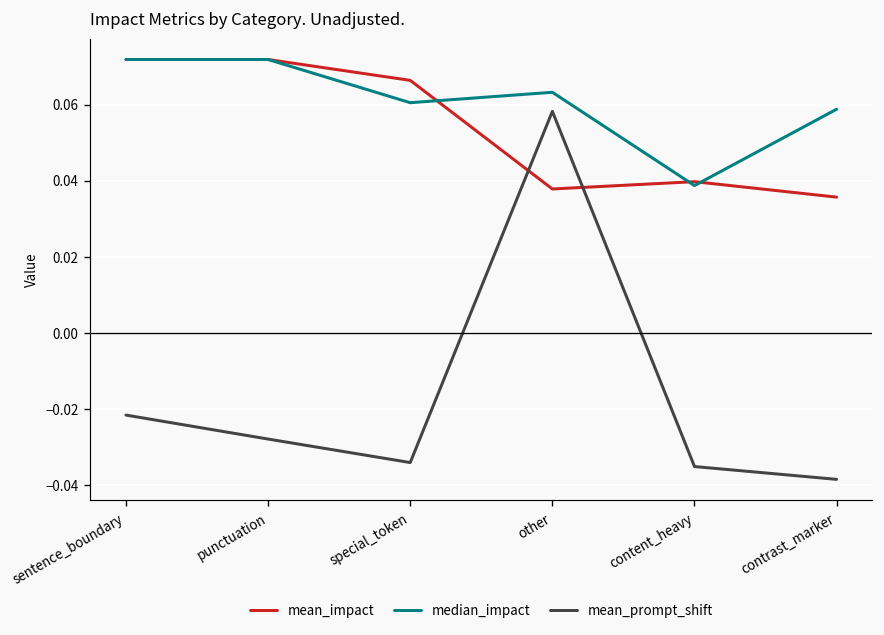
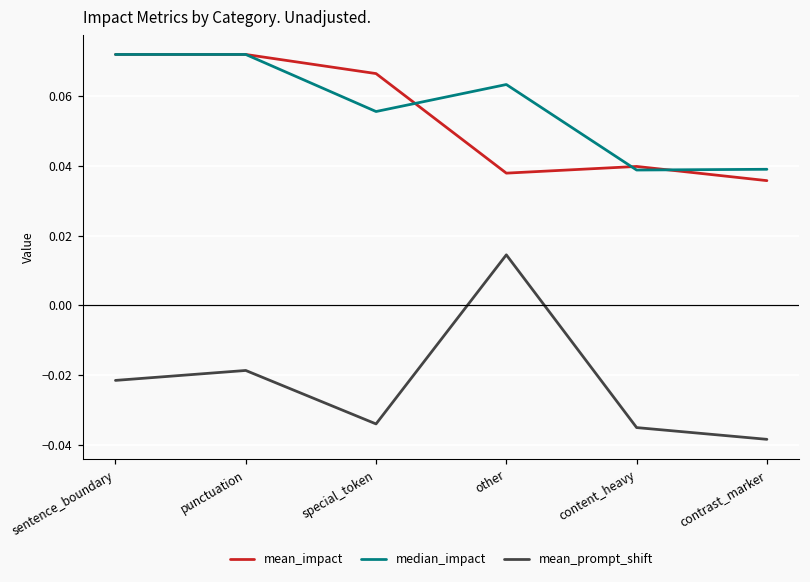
  {
    "mean_impact": {
      "special_token": 0.066,
      "other": 0.038,
      "content_heavy": 0.040,
      "contrast_marker": 0.036
    },
    "median_impact": {
-     "special_token": 0.061,
+     "special_token": 0.056,
      "other": 0.063,
      "content_heavy": 0.039,
-     "contrast_marker": 0.059
+     "contrast_marker": 0.039
    },
    "mean_prompt_shift": {
      "sentence_boundary": -0.022,
-     "punctuation": -0.028,
+     "punctuation": -0.019,
      "special_token": -0.034,
-     "other": 0.058,
+     "other": 0.014,
      "content_heavy": -0.035,
      "contrast_marker": -0.038
    }
  }
